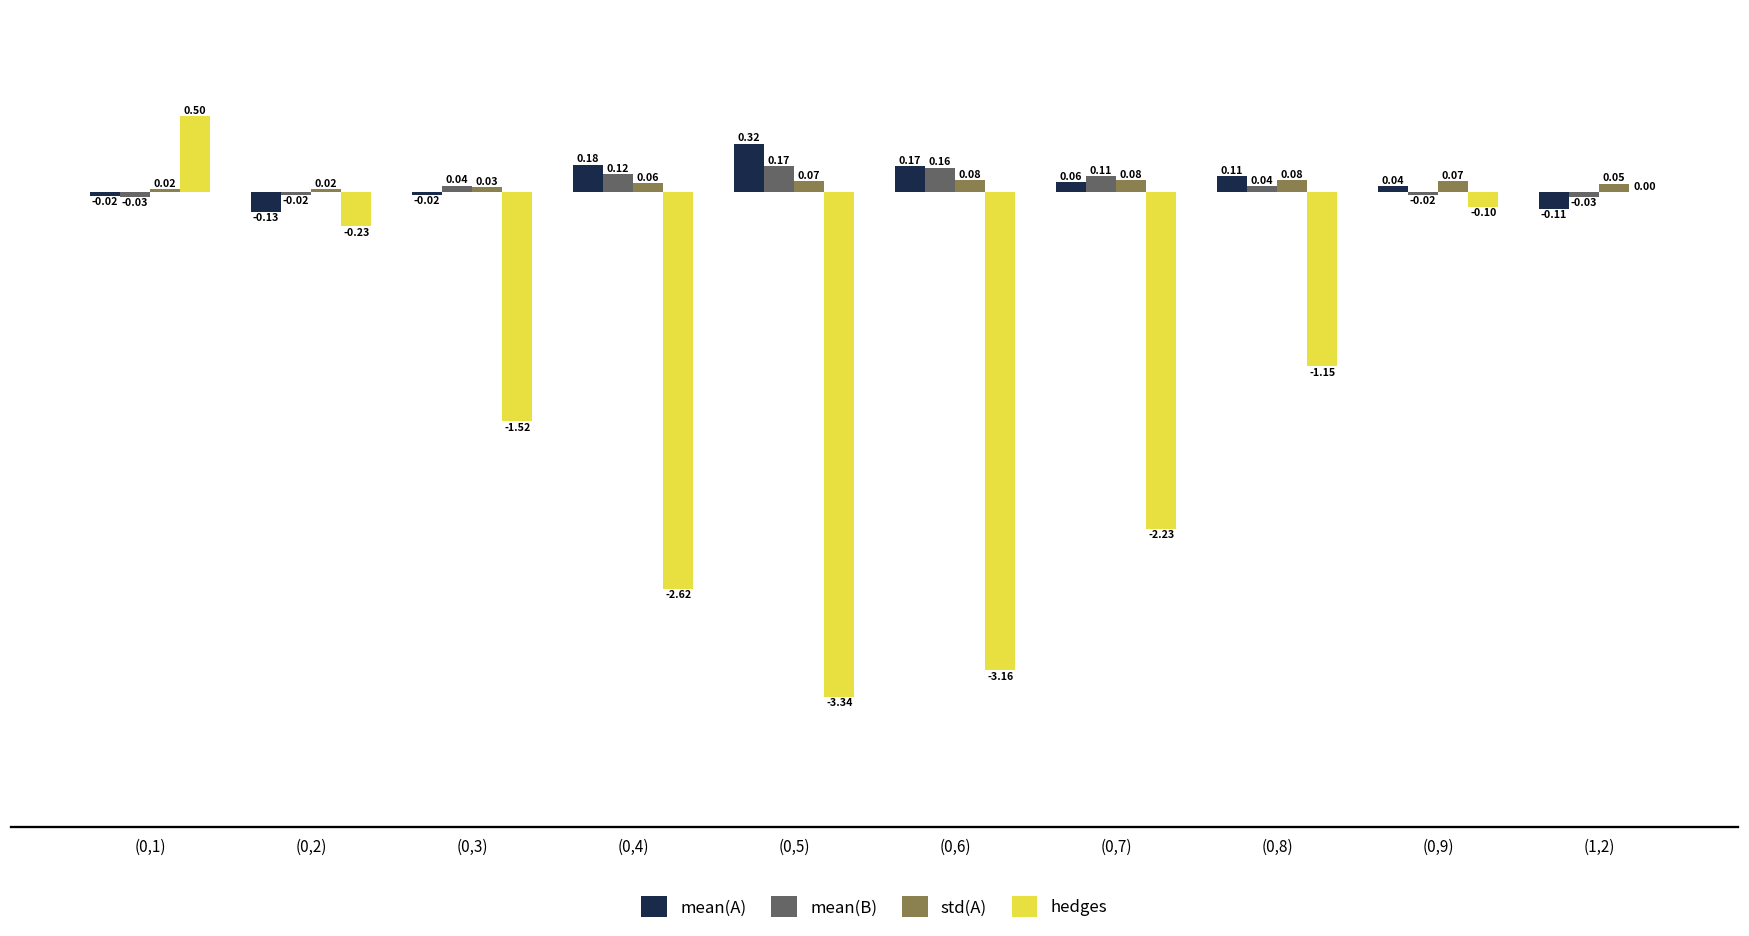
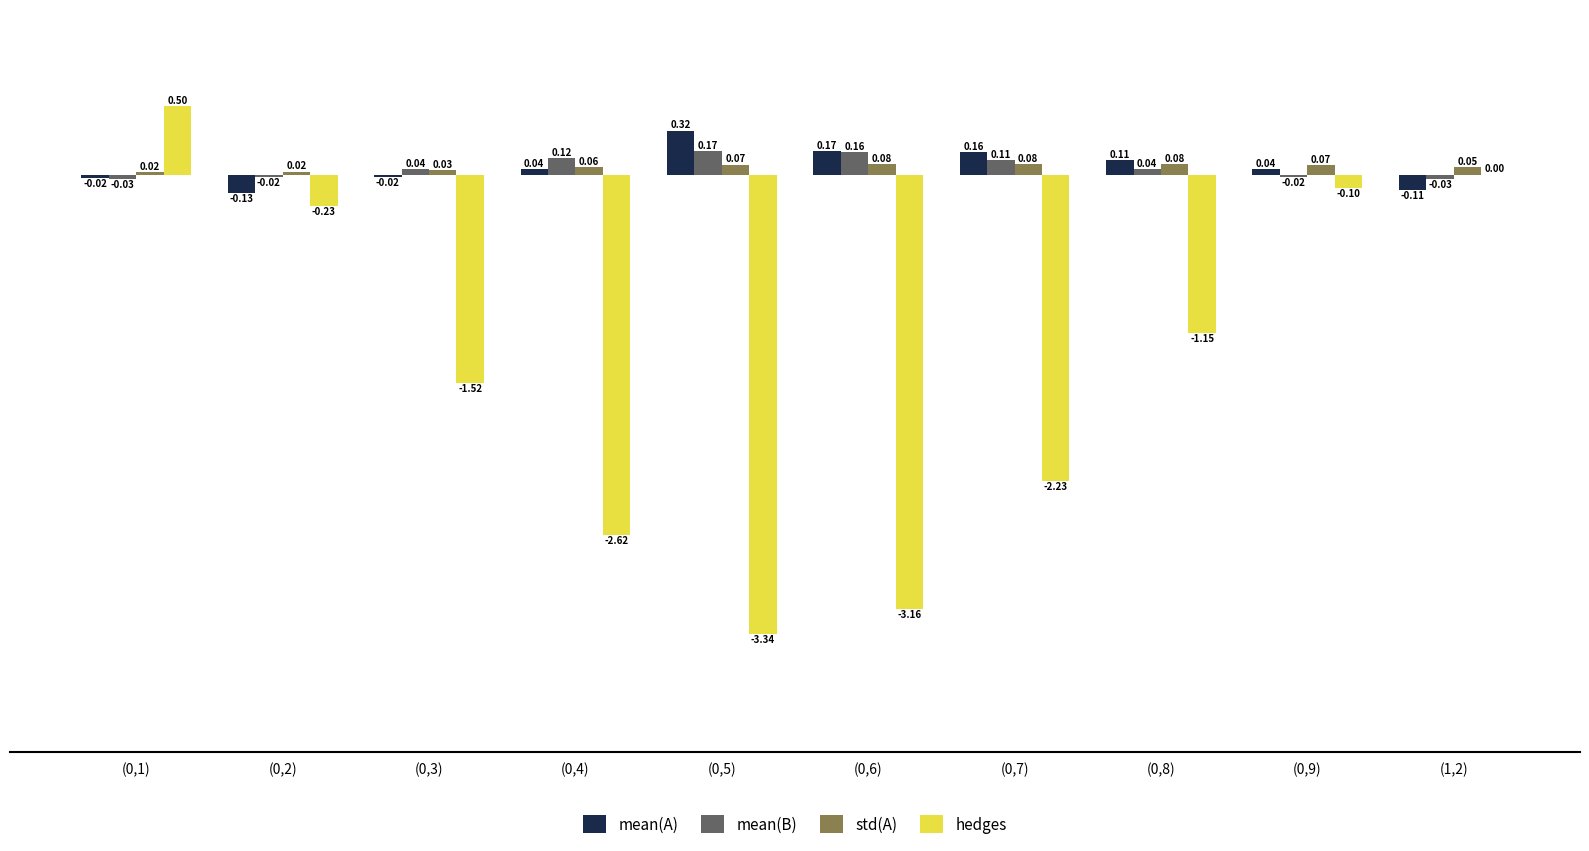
  {
    "mean(A)": {
      "(0,1)": -0.02,
      "(0,2)": -0.13,
      "(0,3)": -0.02,
-     "(0,4)": 0.18,
+     "(0,4)": 0.04,
      "(0,5)": 0.32,
      "(0,6)": 0.17,
-     "(0,7)": 0.06,
+     "(0,7)": 0.16,
      "(0,8)": 0.11,
      "(0,9)": 0.04,
      "(1,2)": -0.11
    },
    "hedges": {
      "(0,1)": 0.50,
      "(0,2)": -0.23,
      "(0,3)": -1.52,
      "(0,4)": -2.62,
      "(0,5)": -3.34,
      "(0,6)": -3.16,
      "(0,7)": -2.23,
      "(0,8)": -1.15,
      "(0,9)": -0.10,
      "(1,2)": 0.00
    }
  }
